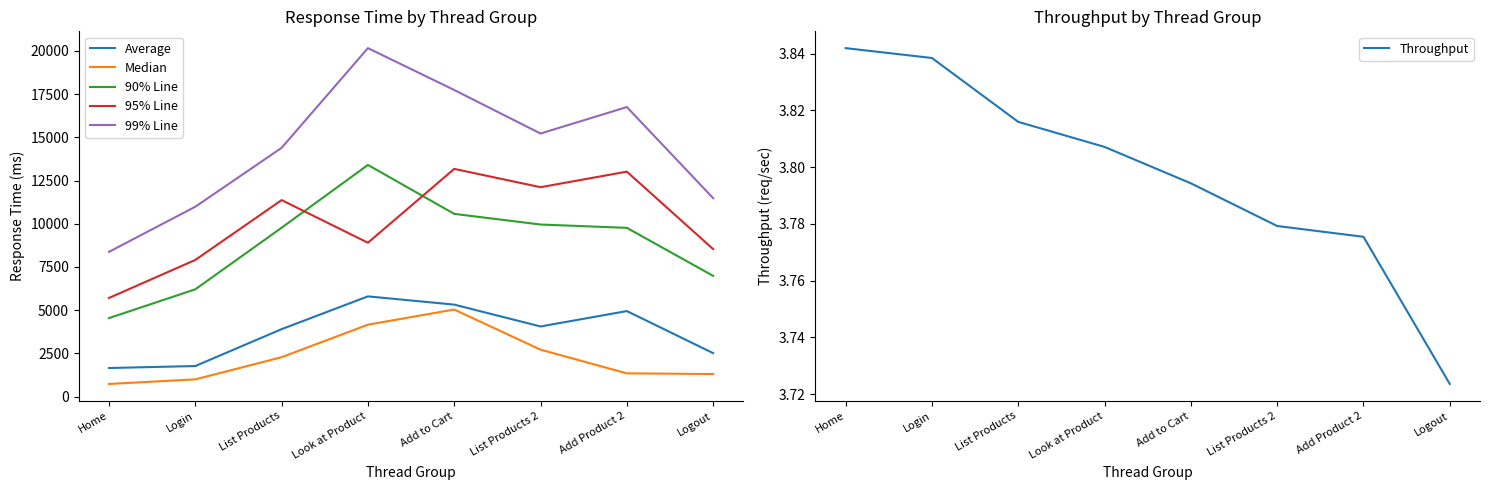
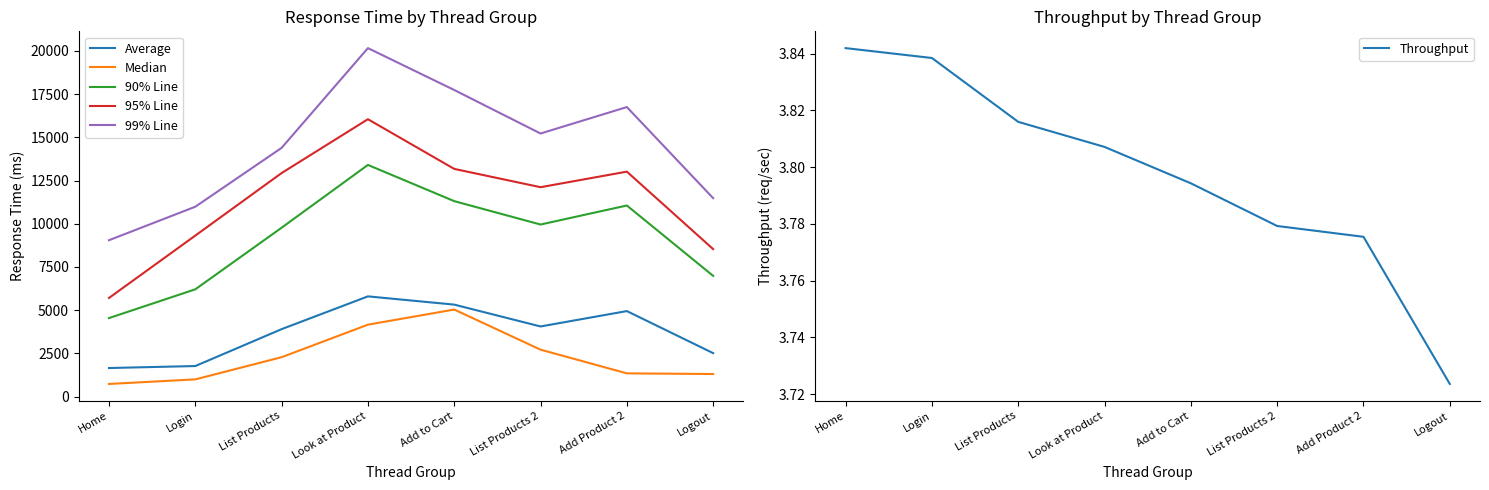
  {
    "Response Time by Thread Group": {
      "Average": {
        "Home": 1700,
        "Login": 1800,
        "List Products": 3900,
        "Look at Product": 5800,
        "Add to Cart": 5300,
        "List Products 2": 4100,
        "Add Product 2": 4900,
        "Logout": 2500
      },
      "Median": {
        "Home": 700,
        "Login": 1000,
        "List Products": 2300,
        "Look at Product": 4200,
        "Add to Cart": 5000,
        "List Products 2": 2700,
        "Add Product 2": 1300,
        "Logout": 1300
      },
      "90% Line": {
        "Home": 4500,
        "Login": 6200,
        "List Products": 9800,
        "Look at Product": 13400,
-       "Add to Cart": 10600,
+       "Add to Cart": 11300,
        "List Products 2": 10000,
-       "Add Product 2": 9800,
+       "Add Product 2": 11100,
        "Logout": 7000
      },
      "95% Line": {
        "Home": 5700,
-       "Login": 7900,
-       "List Products": 11400,
-       "Look at Product": 8900,
+       "Login": 9300,
+       "List Products": 12900,
+       "Look at Product": 16100,
        "Add to Cart": 13200,
        "List Products 2": 12100,
        "Add Product 2": 13000,
        "Logout": 8500
      },
      "99% Line": {
-       "Home": 8400,
+       "Home": 9000,
        "Login": 11000,
        "List Products": 14400,
        "Look at Product": 20200,
        "Add to Cart": 17700,
        "List Products 2": 15200,
        "Add Product 2": 16800,
        "Logout": 11500
      }
    },
    "Throughput by Thread Group": {
      "Home": 3.842,
      "Login": 3.838,
      "List Products": 3.816,
      "Look at Product": 3.807,
      "Add to Cart": 3.794,
      "List Products 2": 3.779,
      "Add Product 2": 3.775,
      "Logout": 3.724
    }
  }
